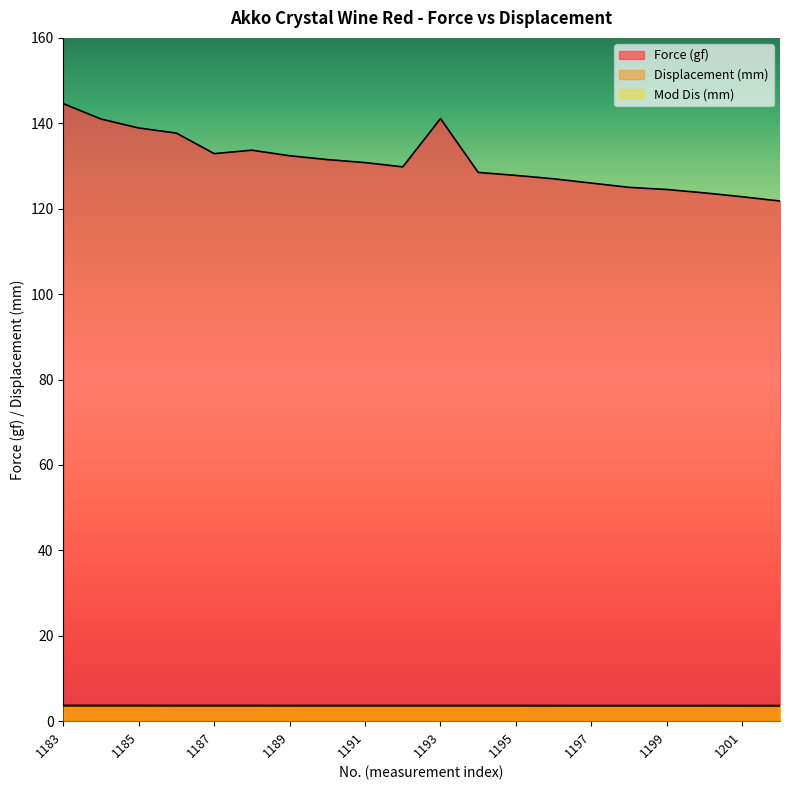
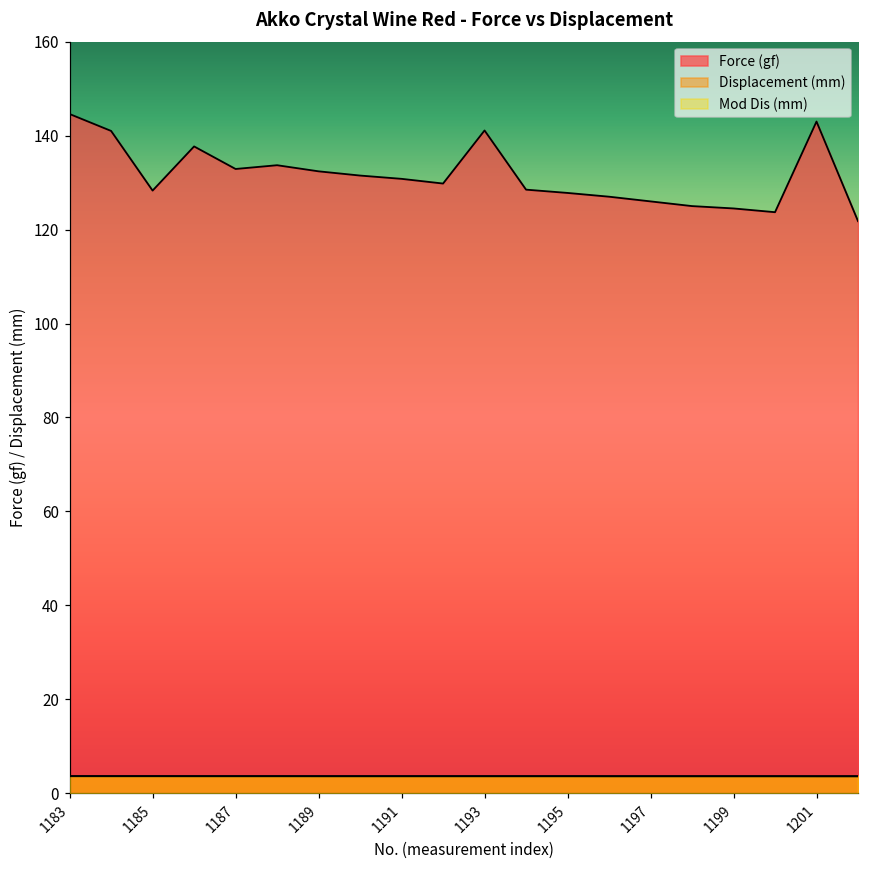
  {
    "Force (gf)": {
      "1183": 145,
-     "1185": 139,
+     "1185": 128,
      "1187": 133,
      "1189": 132,
      "1191": 131,
      "1193": 141,
      "1195": 128,
      "1197": 126,
      "1199": 125,
-     "1201": 123
+     "1201": 143
    },
    "Mod Dis (mm)": {
      "1183": 4,
      "1185": 4,
      "1187": 4,
      "1189": 4,
      "1191": 4,
      "1193": 4,
      "1195": 4,
      "1197": 4,
      "1199": 4,
      "1201": 4
    }
  }
